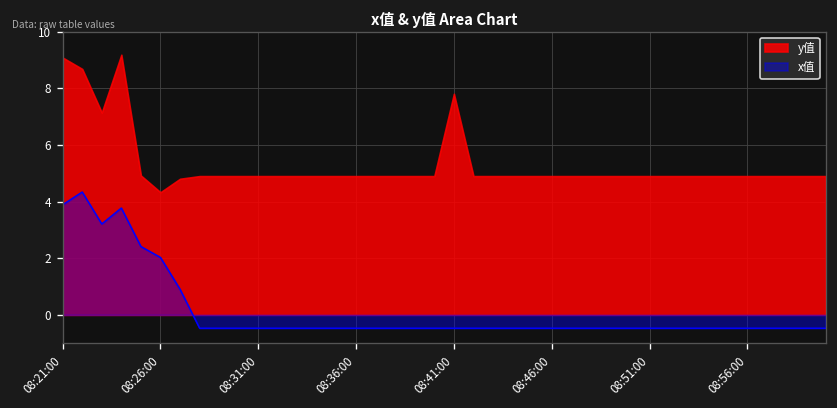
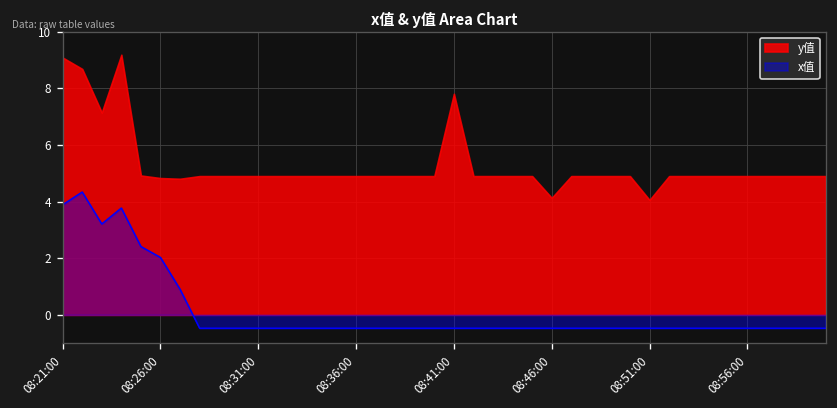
  {
    "y值": {
      "08:21:00": 9.1,
-     "08:26:00": 4.3,
+     "08:26:00": 4.8,
      "08:31:00": 4.9,
      "08:36:00": 4.9,
      "08:41:00": 7.8,
-     "08:46:00": 4.9,
-     "08:51:00": 4.9,
+     "08:46:00": 4.1,
+     "08:51:00": 4.1,
      "08:56:00": 4.9
    }
  }
